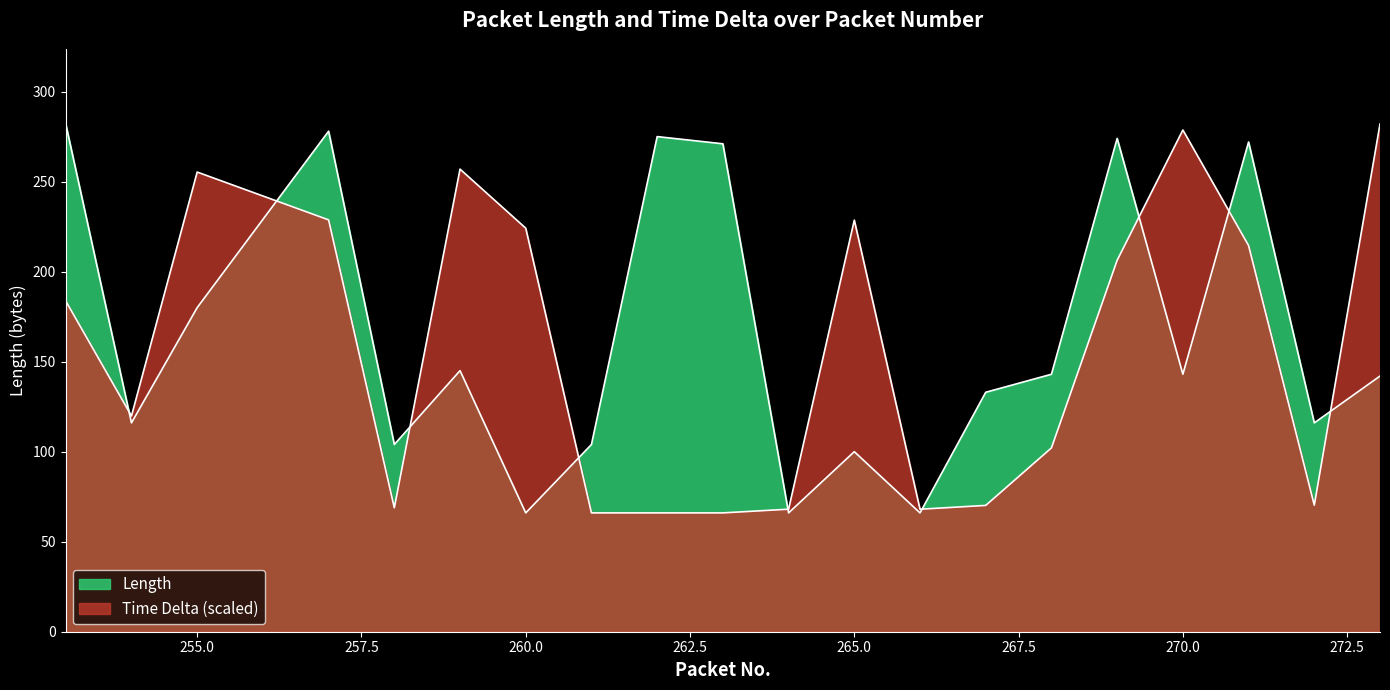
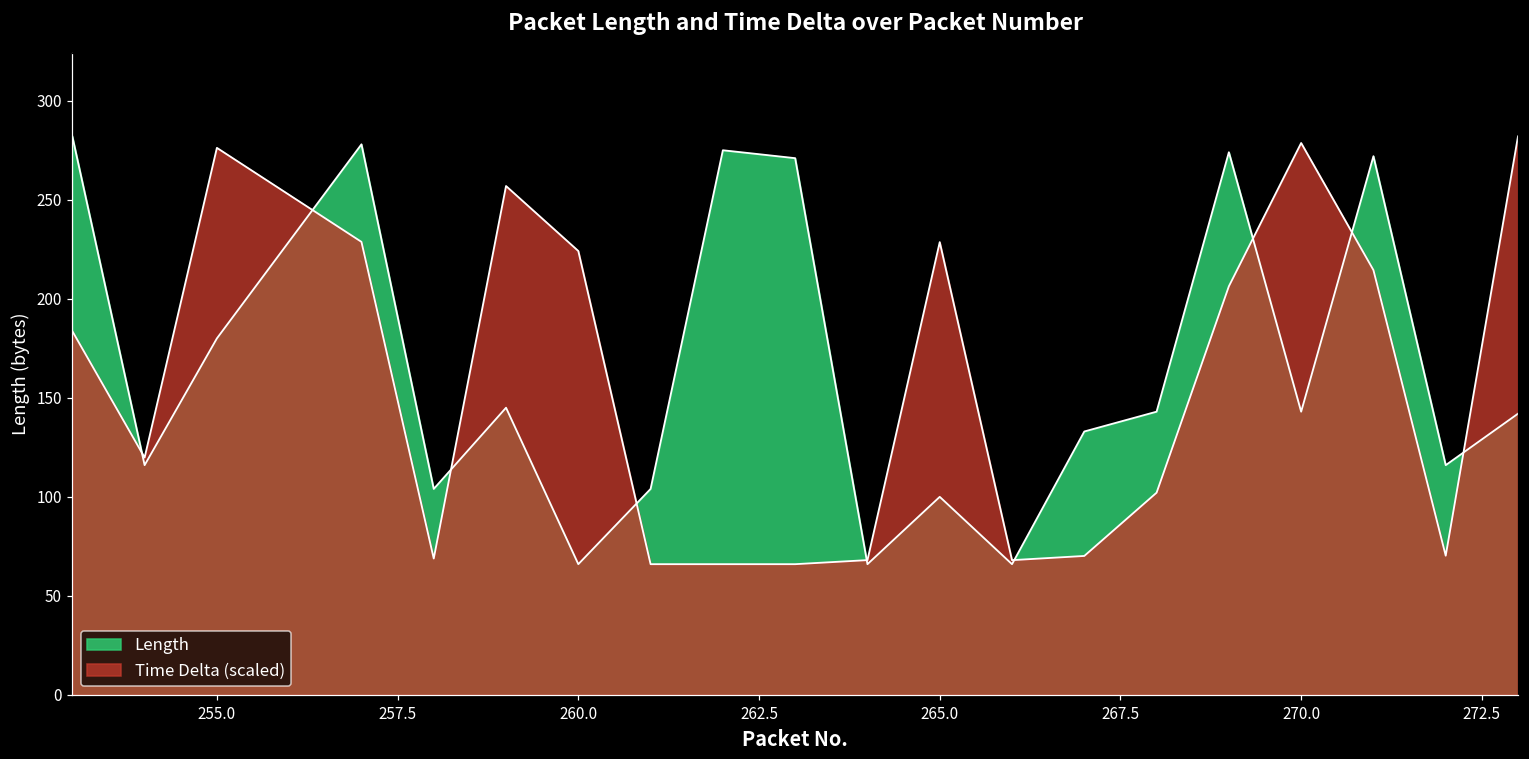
  {
    "Length": {
      "255.0": 180,
      "260.0": 66,
      "265.0": 100,
      "270.0": 143
    },
    "Time Delta (scaled)": {
-     "255.0": 255,
+     "255.0": 276,
      "260.0": 224,
      "265.0": 229,
      "270.0": 279
    }
  }
